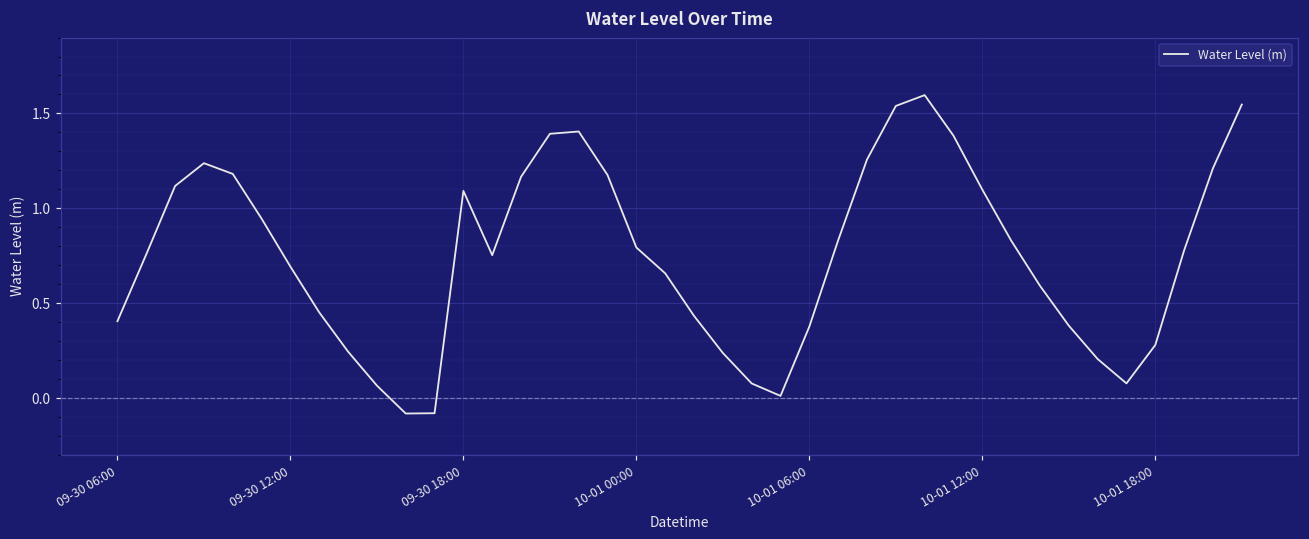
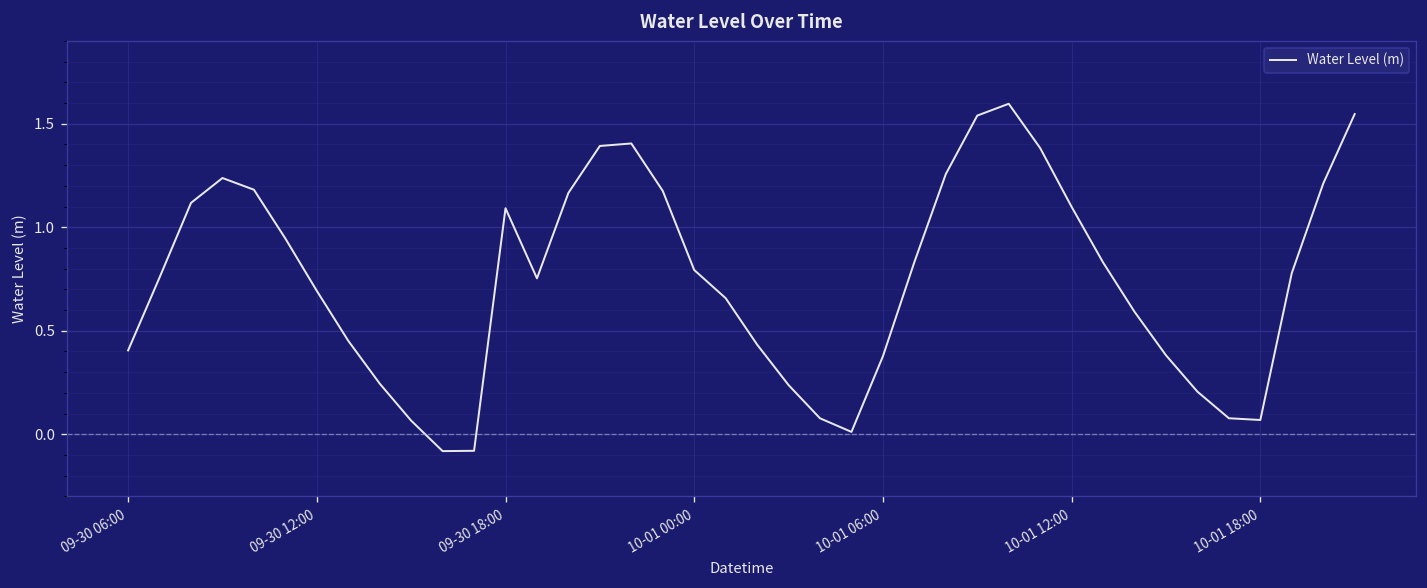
  {
    "09-30 06:00": 0.41,
    "09-30 12:00": 0.69,
    "09-30 18:00": 1.09,
    "10-01 00:00": 0.79,
    "10-01 06:00": 0.38,
    "10-01 12:00": 1.10,
-   "10-01 18:00": 0.28
+   "10-01 18:00": 0.07
  }
